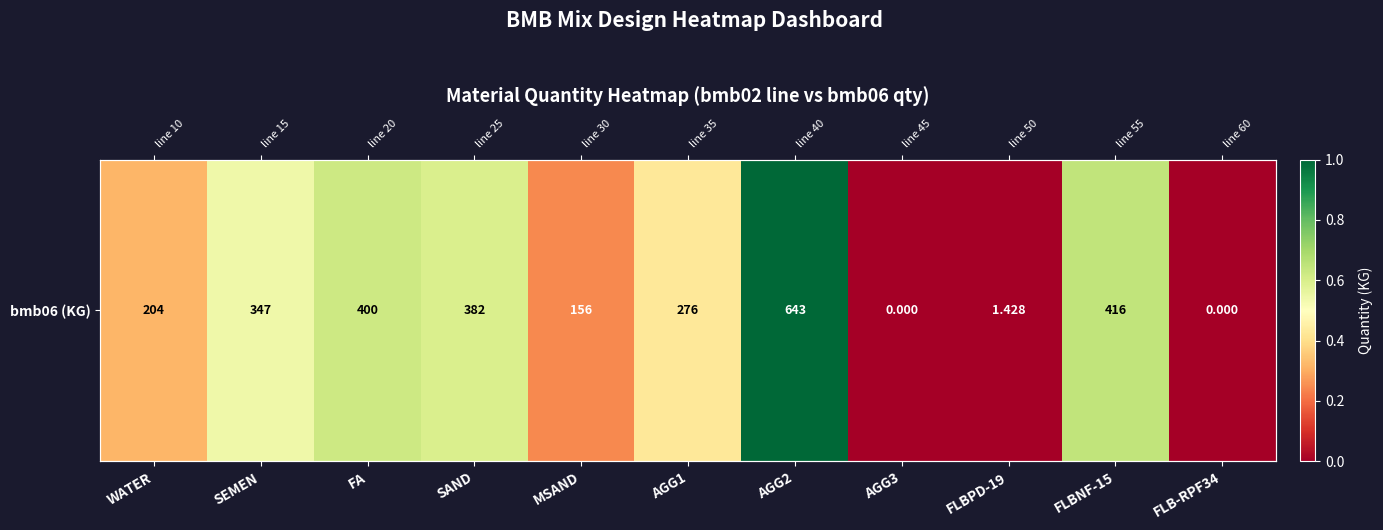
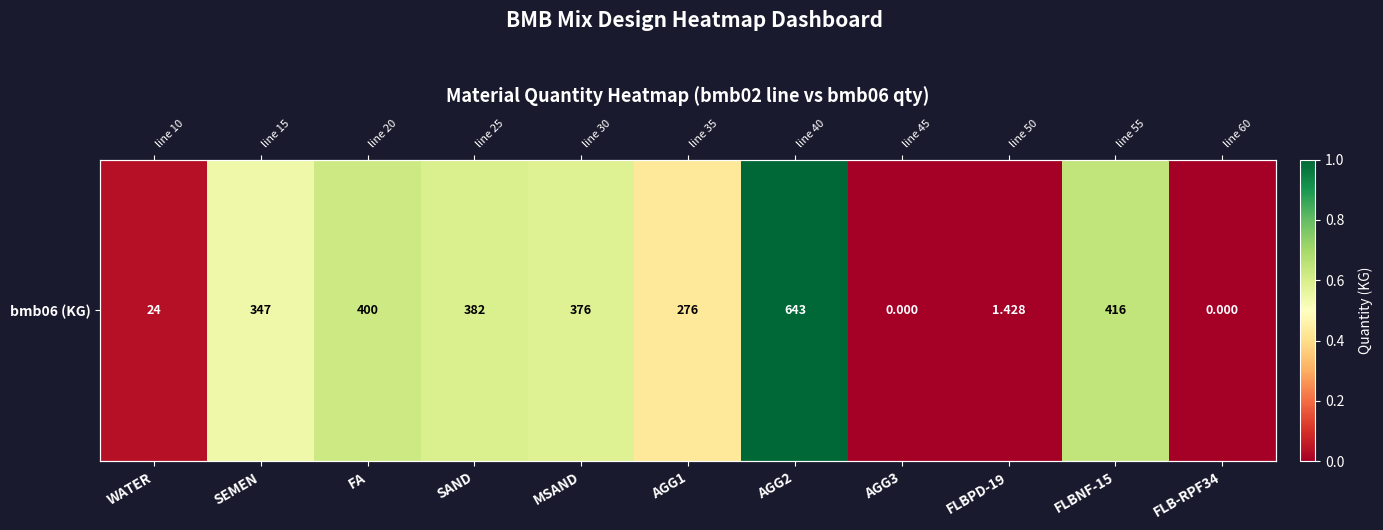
  {
    "bmb06 (KG)": {
-     "WATER": 204,
+     "WATER": 24,
      "SEMEN": 347,
      "FA": 400,
      "SAND": 382,
-     "MSAND": 156,
+     "MSAND": 376,
      "AGG1": 276,
      "AGG2": 643,
      "AGG3": 0.000,
      "FLBPD-19": 1.428,
      "FLBNF-15": 416,
      "FLB-RPF34": 0.000
    }
  }
